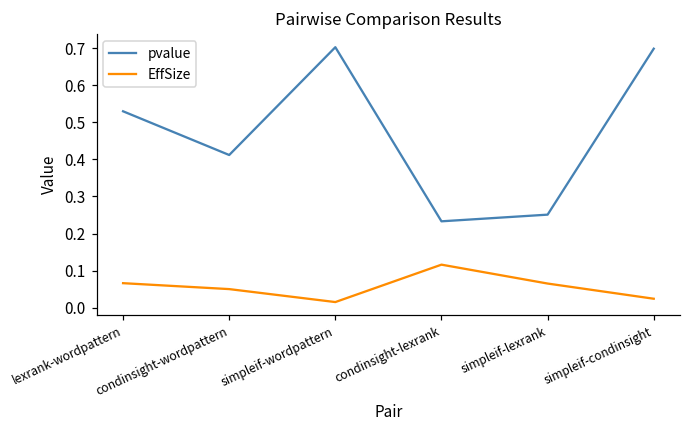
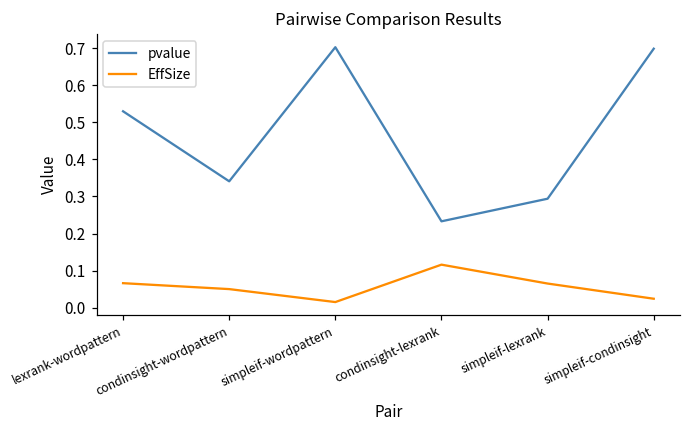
  {
    "pvalue": {
      "lexrank-wordpattern": 0.53,
-     "condinsight-wordpattern": 0.41,
+     "condinsight-wordpattern": 0.34,
      "simpleif-wordpattern": 0.70,
      "condinsight-lexrank": 0.23,
-     "simpleif-lexrank": 0.25,
+     "simpleif-lexrank": 0.29,
      "simpleif-condinsight": 0.70
    },
    "EffSize": {
      "lexrank-wordpattern": 0.07,
      "condinsight-wordpattern": 0.05,
      "simpleif-wordpattern": 0.02,
      "condinsight-lexrank": 0.12,
      "simpleif-lexrank": 0.07,
      "simpleif-condinsight": 0.02
    }
  }
